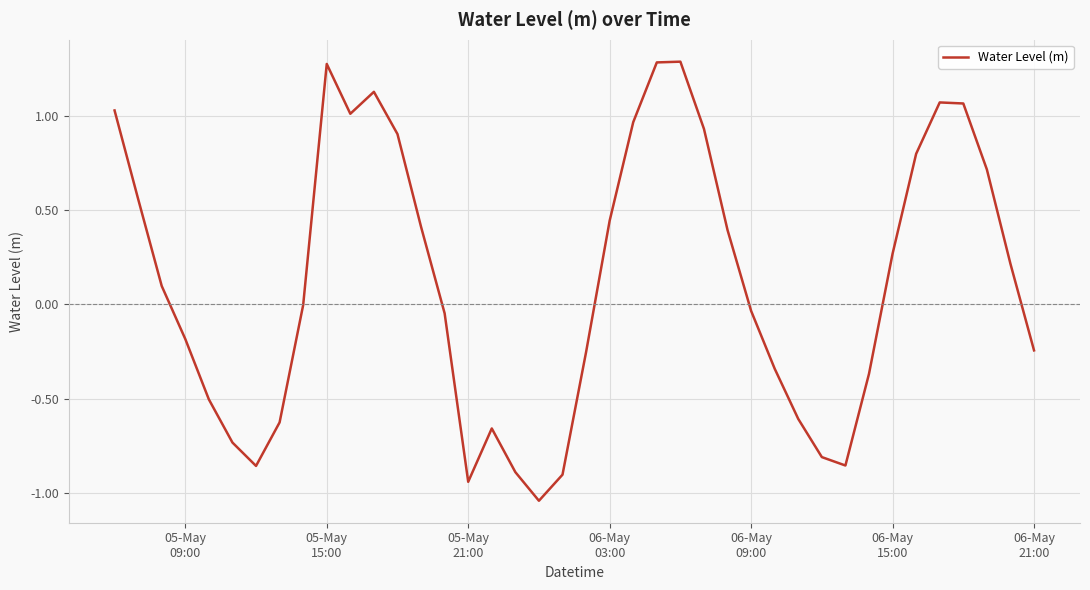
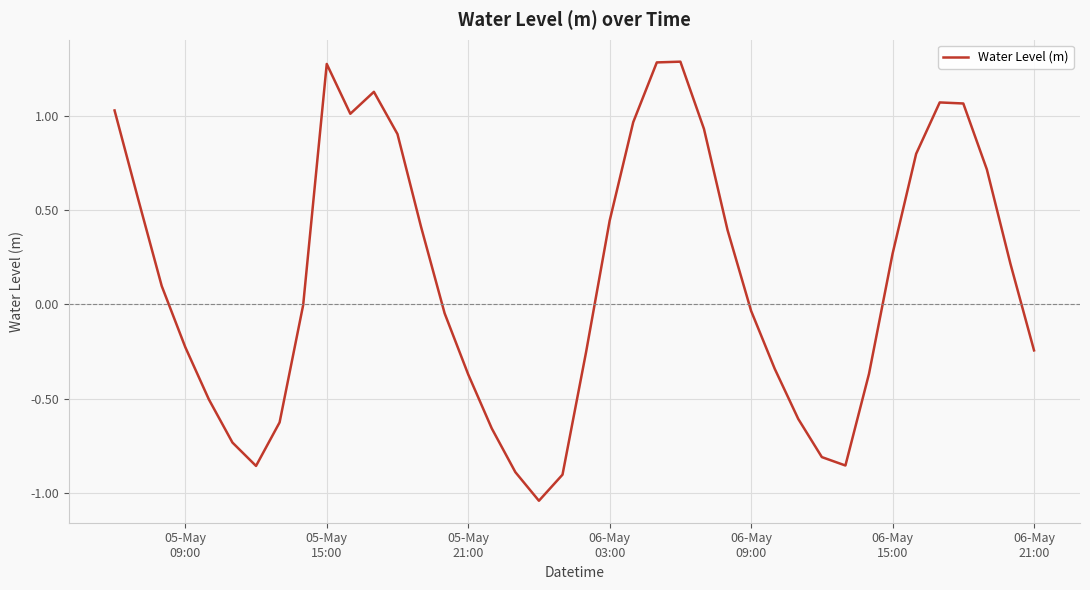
  {
-   "05-May 09:00": -0.18,
+   "05-May 09:00": -0.23,
    "05-May 15:00": 1.28,
-   "05-May 21:00": -0.94,
+   "05-May 21:00": -0.37,
    "06-May 03:00": 0.44,
    "06-May 09:00": -0.03,
    "06-May 15:00": 0.27,
    "06-May 21:00": -0.24
  }
